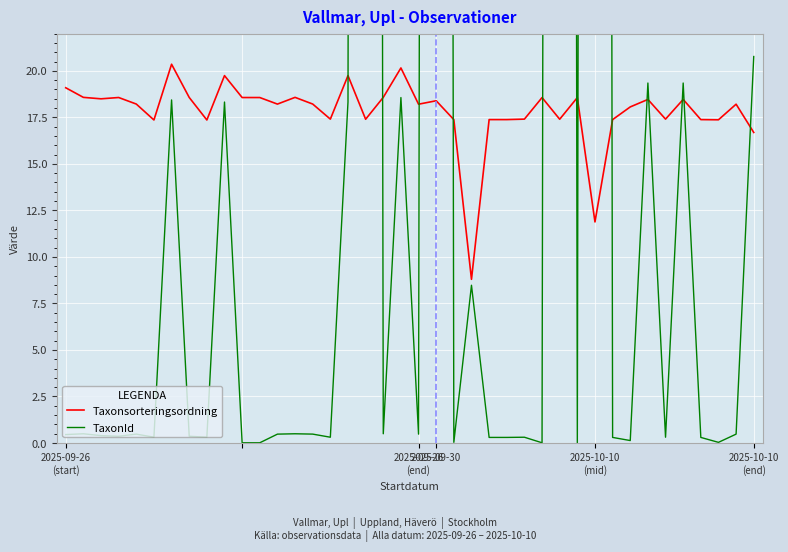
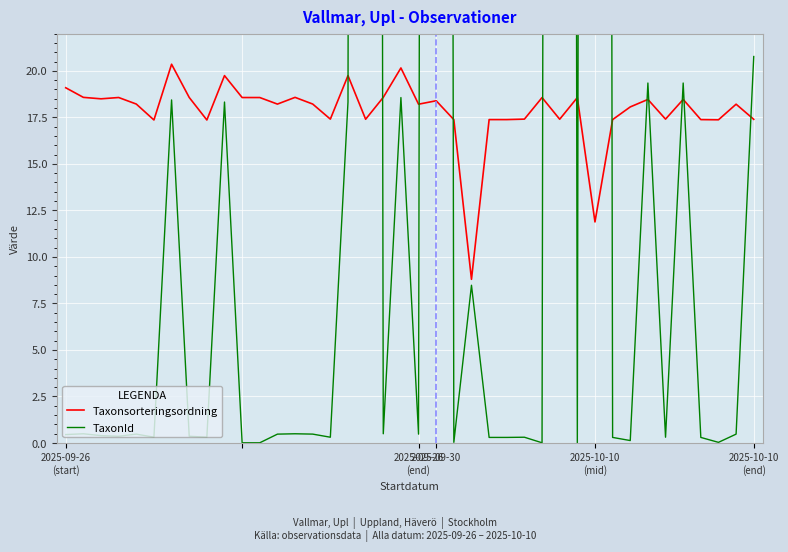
  {
    "Taxonsorteringsordning": {
      "2025-09-26 (start)": 19.1,
      "2025-10-10 (mid)": 11.9,
-     "2025-10-10 (end)": 16.7
+     "2025-10-10 (end)": 17.4
    },
    "TaxonId": {
      "2025-10-10 (end)": 20.8
    }
  }
